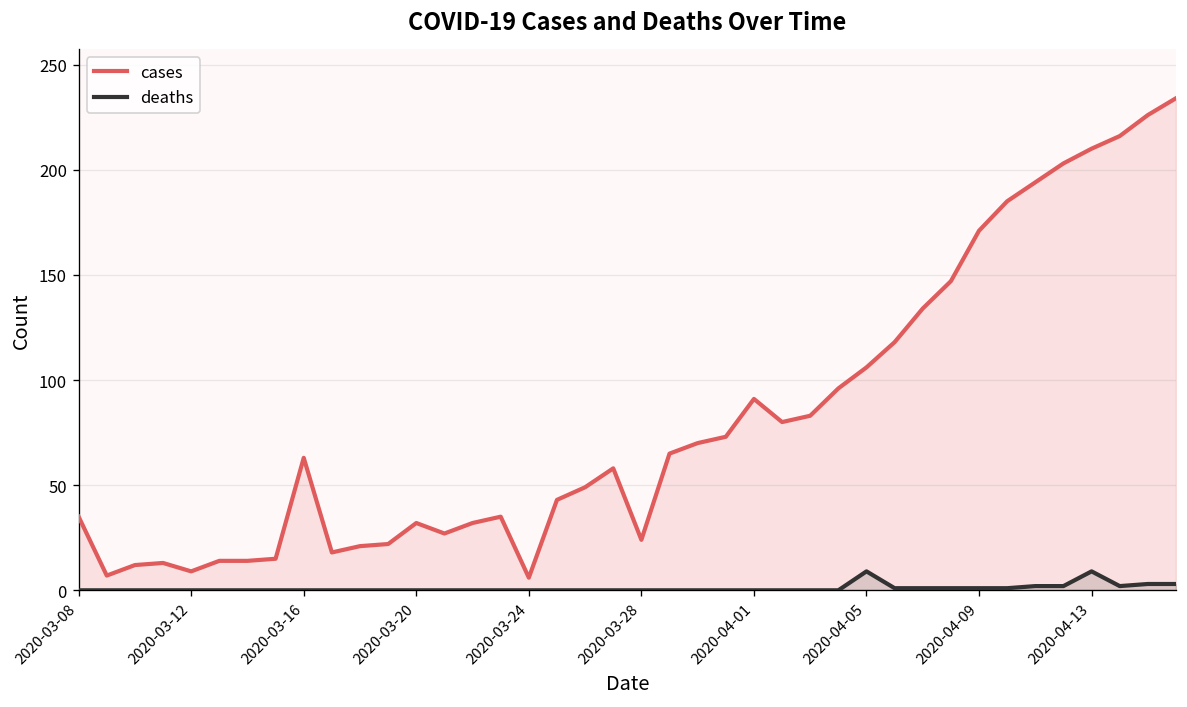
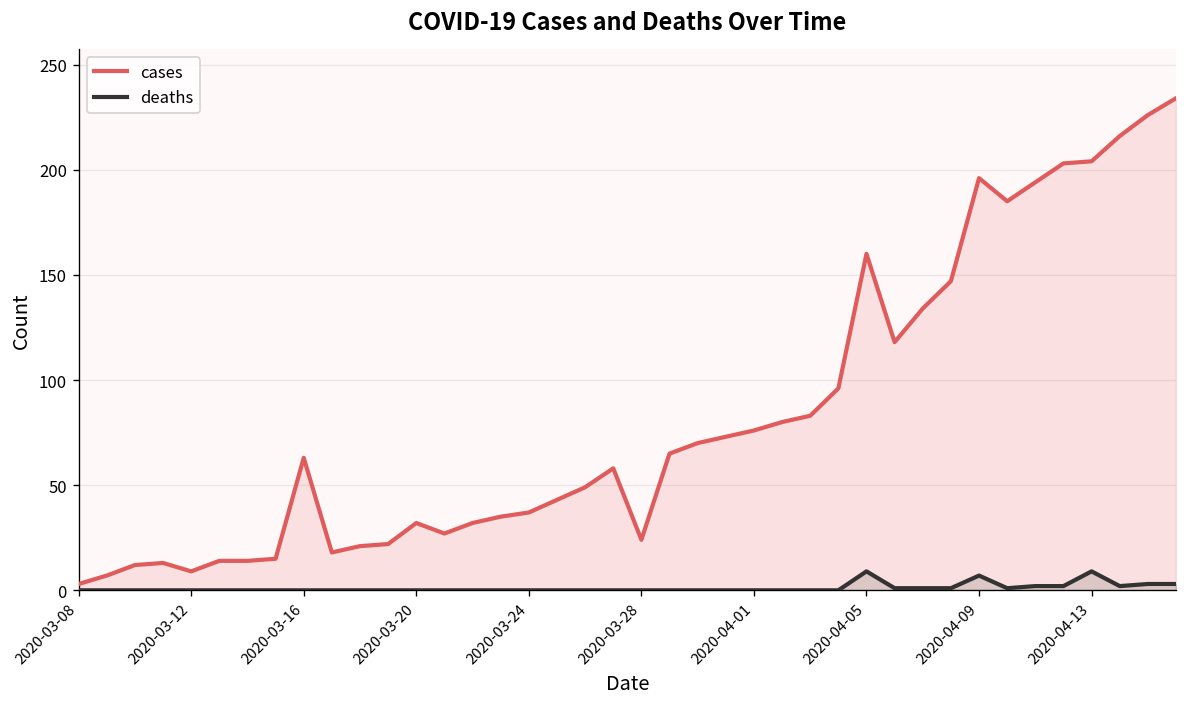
  {
    "cases": {
-     "2020-03-08": 35,
+     "2020-03-08": 3,
      "2020-03-12": 9,
      "2020-03-16": 63,
      "2020-03-20": 32,
-     "2020-03-24": 6,
+     "2020-03-24": 37,
      "2020-03-28": 24,
-     "2020-04-01": 91,
-     "2020-04-05": 106,
-     "2020-04-09": 171,
-     "2020-04-13": 210
+     "2020-04-01": 76,
+     "2020-04-05": 160,
+     "2020-04-09": 196,
+     "2020-04-13": 204
    },
    "deaths": {
      "2020-03-08": 0,
      "2020-03-12": 0,
      "2020-03-16": 0,
      "2020-03-20": 0,
      "2020-03-24": 0,
      "2020-03-28": 0,
      "2020-04-01": 0,
      "2020-04-05": 9,
-     "2020-04-09": 1,
+     "2020-04-09": 7,
      "2020-04-13": 9
    }
  }
